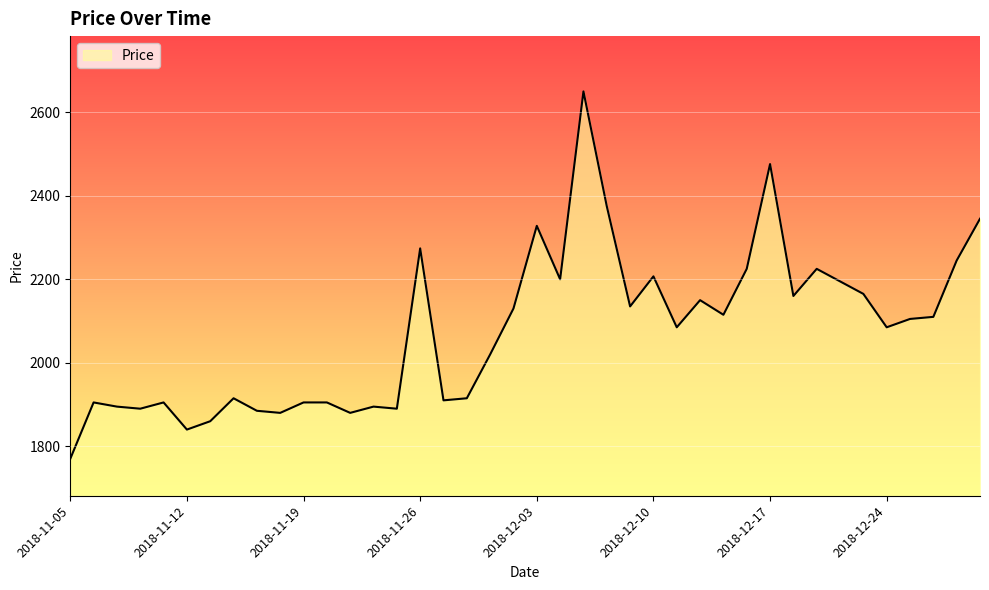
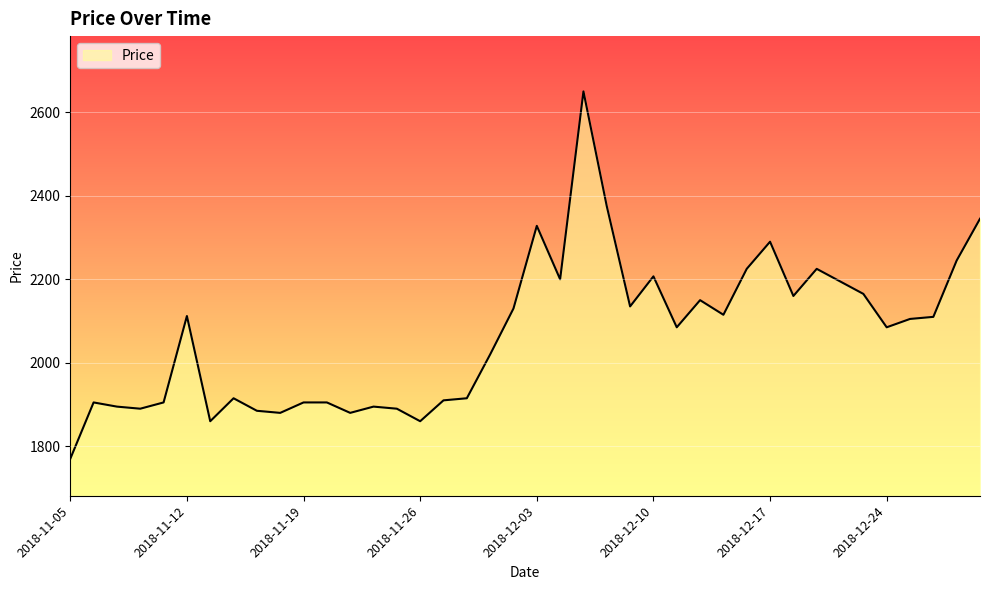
  {
    "2018-11-05": 1770,
-   "2018-11-12": 1840,
+   "2018-11-12": 2110,
    "2018-11-19": 1910,
-   "2018-11-26": 2270,
+   "2018-11-26": 1860,
    "2018-12-03": 2330,
    "2018-12-10": 2210,
-   "2018-12-17": 2480,
+   "2018-12-17": 2290,
    "2018-12-24": 2090
  }
